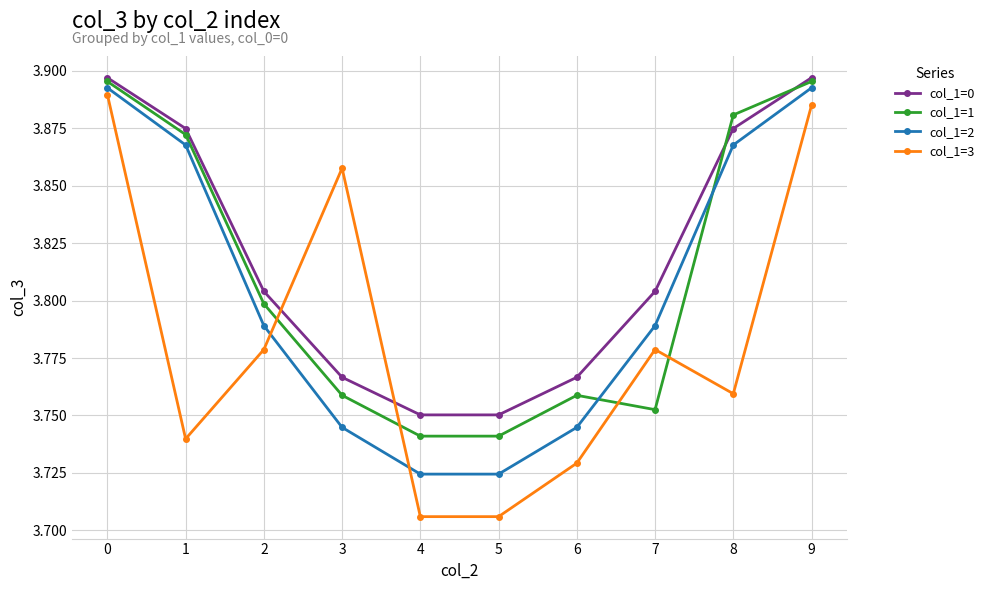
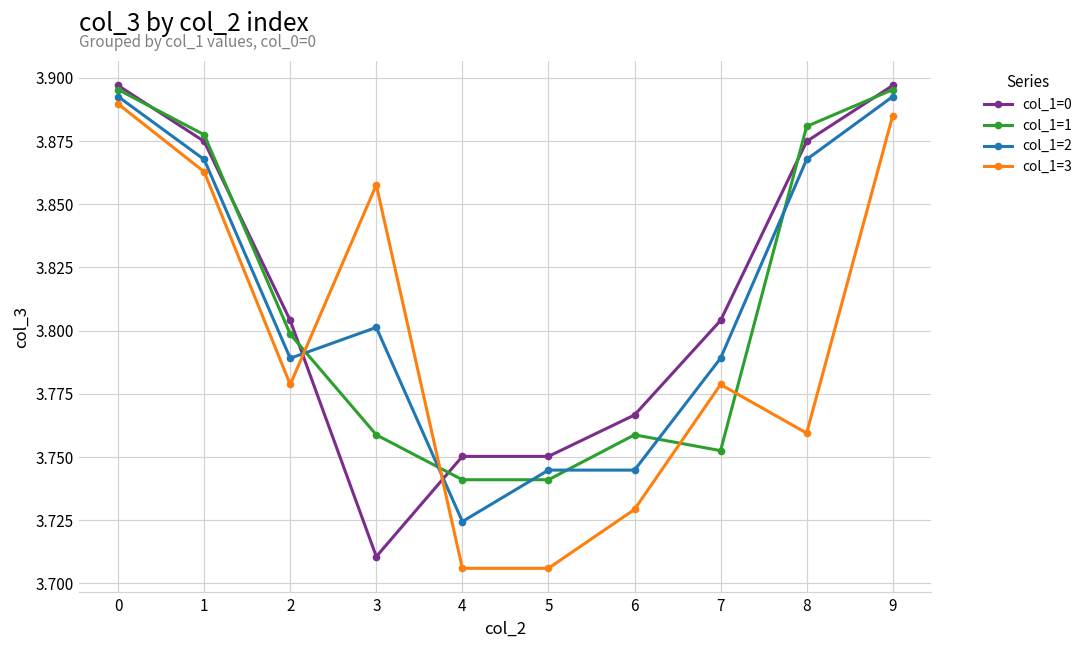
  {
    "col_1=0": {
      "0": 3.897,
      "1": 3.875,
      "2": 3.804,
-     "3": 3.767,
+     "3": 3.711,
      "4": 3.750,
      "5": 3.750,
      "6": 3.767,
      "7": 3.804,
      "8": 3.875,
      "9": 3.897
    },
    "col_1=1": {
      "0": 3.895,
-     "1": 3.872,
+     "1": 3.877,
      "2": 3.799,
      "3": 3.759,
      "4": 3.741,
      "5": 3.741,
      "6": 3.759,
      "7": 3.753,
      "8": 3.881,
      "9": 3.895
    },
    "col_1=2": {
      "0": 3.893,
      "1": 3.868,
      "2": 3.789,
-     "3": 3.745,
+     "3": 3.801,
      "4": 3.724,
-     "5": 3.724,
+     "5": 3.745,
      "6": 3.745,
      "7": 3.789,
      "8": 3.868,
      "9": 3.893
    },
    "col_1=3": {
      "0": 3.890,
-     "1": 3.740,
+     "1": 3.863,
      "2": 3.779,
      "3": 3.858,
      "4": 3.706,
      "5": 3.706,
      "6": 3.729,
      "7": 3.779,
      "8": 3.759,
      "9": 3.885
    }
  }
